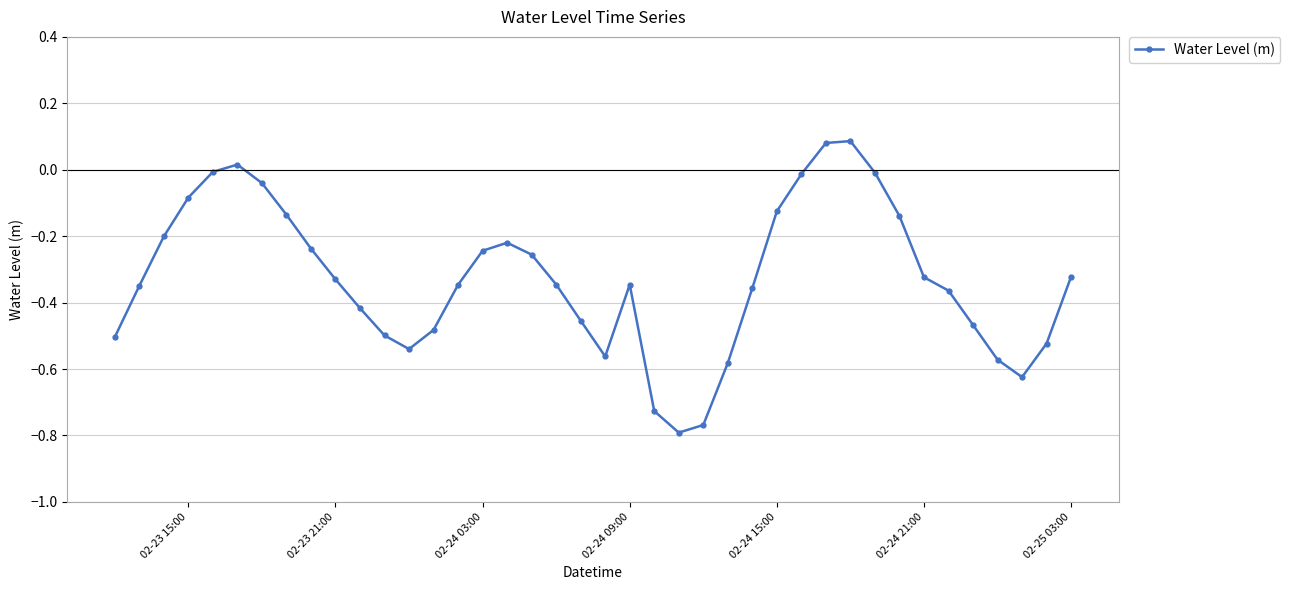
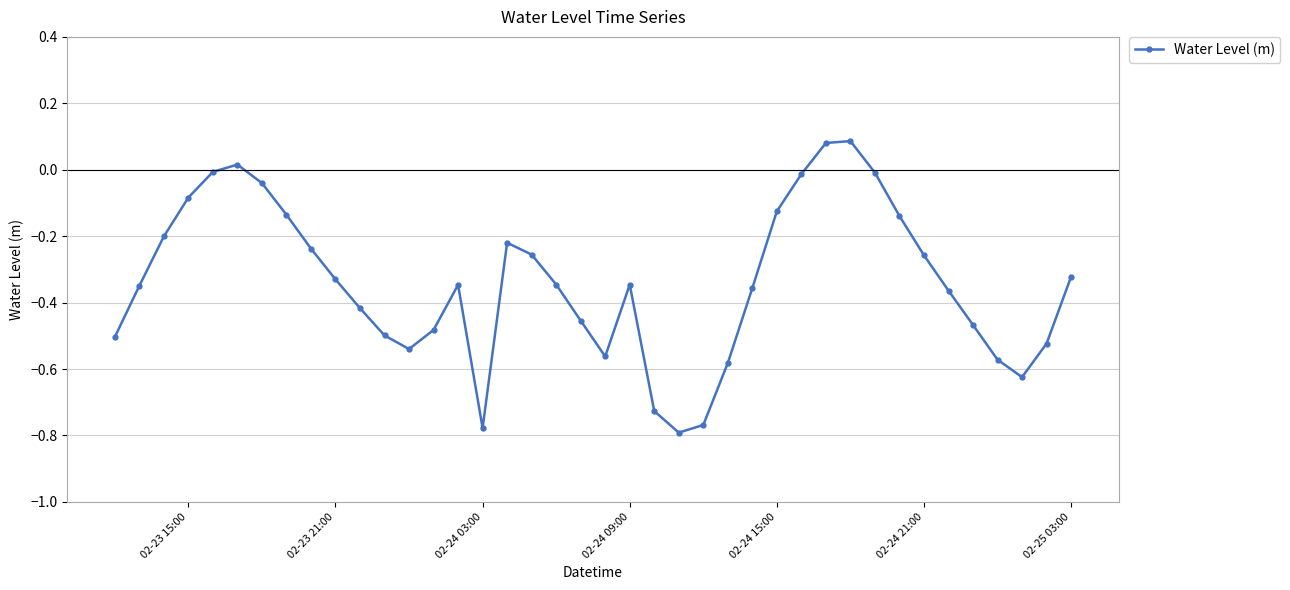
  {
    "02-23 15:00": -0.08,
    "02-23 21:00": -0.33,
-   "02-24 03:00": -0.24,
+   "02-24 03:00": -0.78,
    "02-24 09:00": -0.35,
    "02-24 15:00": -0.13,
-   "02-24 21:00": -0.32,
+   "02-24 21:00": -0.26,
    "02-25 03:00": -0.32
  }
